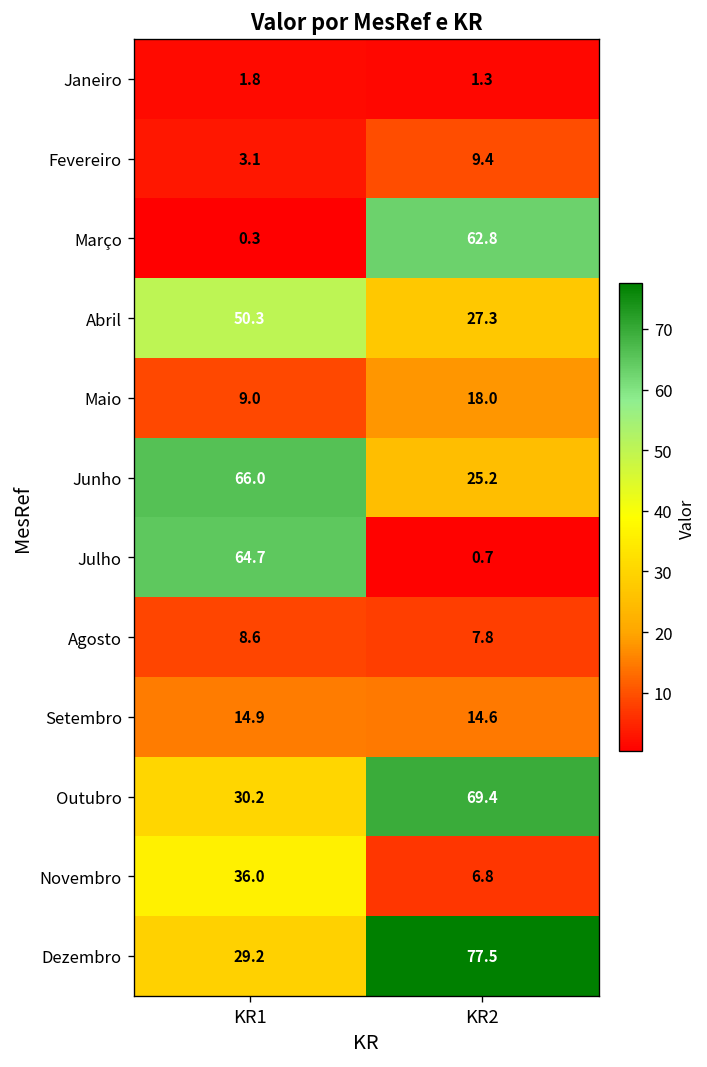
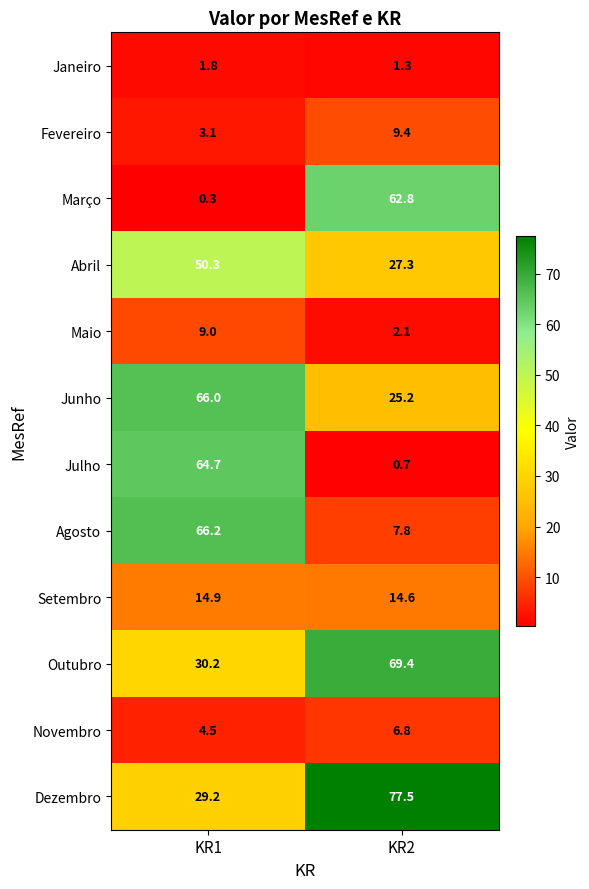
  {
    "Janeiro": {
      "KR1": 1.8,
      "KR2": 1.3
    },
    "Fevereiro": {
      "KR1": 3.1,
      "KR2": 9.4
    },
    "Março": {
      "KR1": 0.3,
      "KR2": 62.8
    },
    "Abril": {
      "KR1": 50.3,
      "KR2": 27.3
    },
    "Maio": {
      "KR1": 9.0,
-     "KR2": 18.0
+     "KR2": 2.1
    },
    "Junho": {
      "KR1": 66.0,
      "KR2": 25.2
    },
    "Julho": {
      "KR1": 64.7,
      "KR2": 0.7
    },
    "Agosto": {
-     "KR1": 8.6,
+     "KR1": 66.2,
      "KR2": 7.8
    },
    "Setembro": {
      "KR1": 14.9,
      "KR2": 14.6
    },
    "Outubro": {
      "KR1": 30.2,
      "KR2": 69.4
    },
    "Novembro": {
-     "KR1": 36.0,
+     "KR1": 4.5,
      "KR2": 6.8
    },
    "Dezembro": {
      "KR1": 29.2,
      "KR2": 77.5
    }
  }
